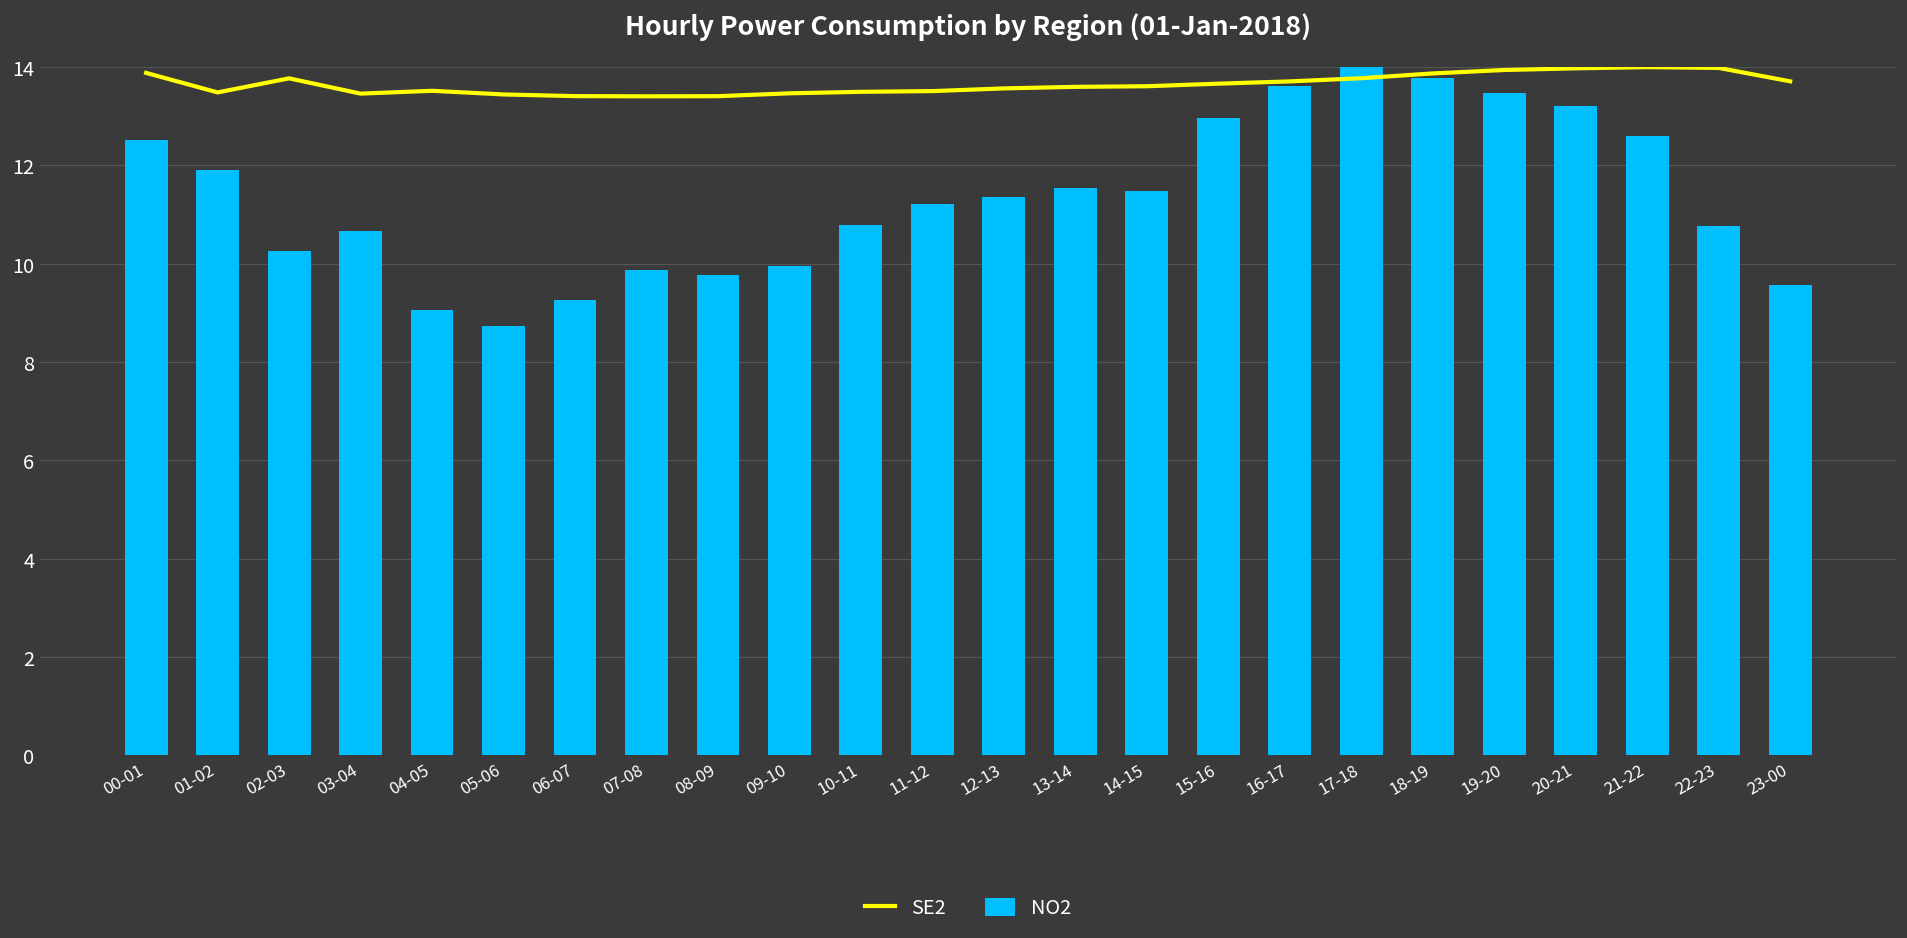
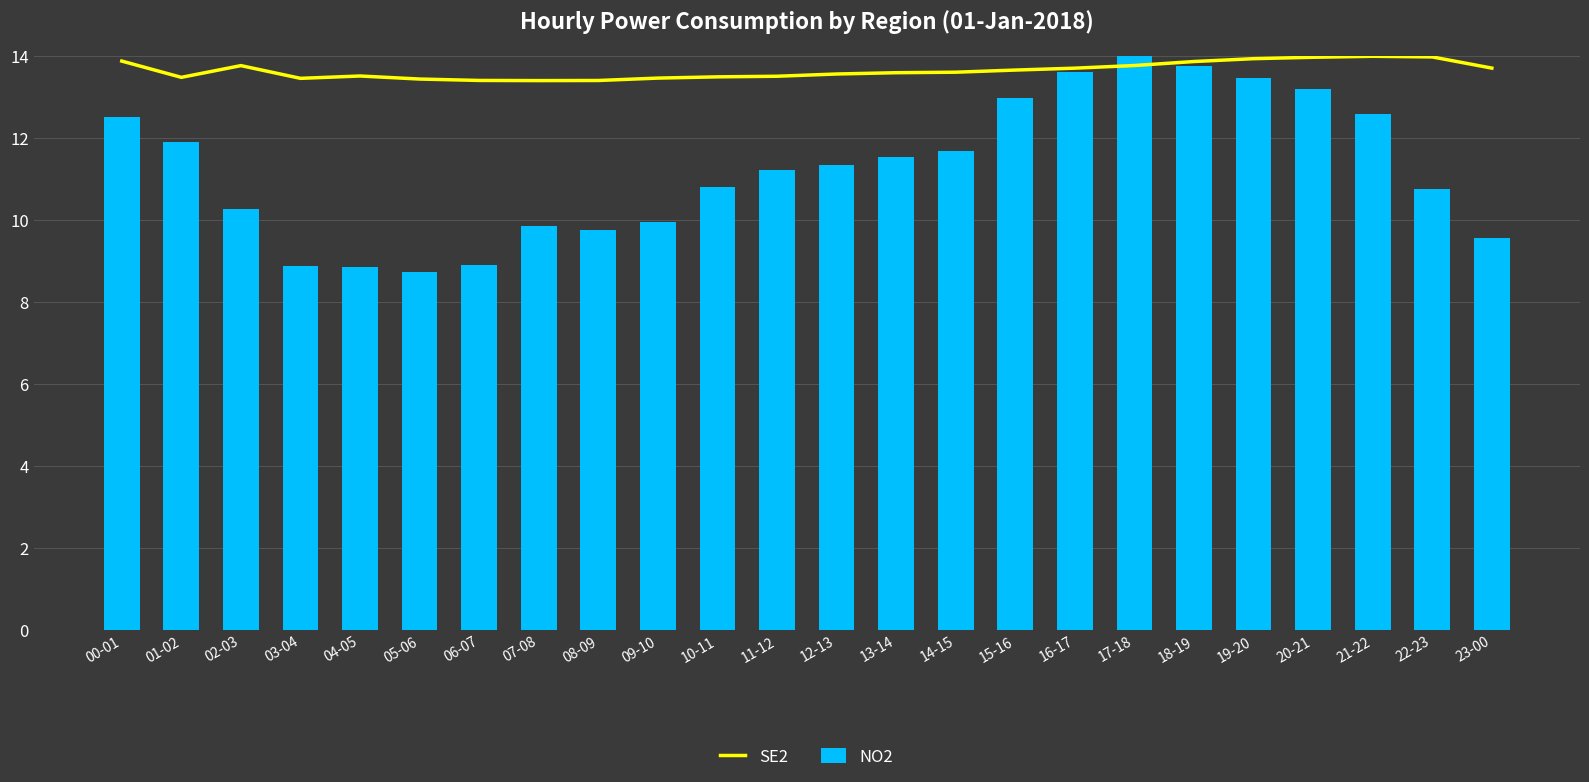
  {
    "SE2": {
      "00-01": 13.9,
      "01-02": 13.5,
      "02-03": 13.8,
      "03-04": 13.5,
      "04-05": 13.5,
      "05-06": 13.4,
      "06-07": 13.4,
      "07-08": 13.4,
      "08-09": 13.4,
      "09-10": 13.5,
      "10-11": 13.5,
      "11-12": 13.5,
      "12-13": 13.6,
      "13-14": 13.6,
      "14-15": 13.6,
      "15-16": 13.7,
      "16-17": 13.7,
      "17-18": 13.8,
      "18-19": 13.9,
      "19-20": 13.9,
      "20-21": 14.0,
      "21-22": 14.0,
      "22-23": 14.0,
      "23-00": 13.7
    },
    "NO2": {
      "00-01": 12.5,
      "01-02": 11.9,
      "02-03": 10.3,
-     "03-04": 10.7,
-     "04-05": 9.1,
+     "03-04": 8.9,
+     "04-05": 8.9,
      "05-06": 8.7,
-     "06-07": 9.3,
+     "06-07": 8.9,
      "07-08": 9.9,
      "08-09": 9.8,
      "09-10": 10.0,
      "10-11": 10.8,
      "11-12": 11.2,
      "12-13": 11.4,
      "13-14": 11.5,
-     "14-15": 11.5,
+     "14-15": 11.7,
      "15-16": 13.0,
      "16-17": 13.6,
      "17-18": 14.0,
      "18-19": 13.8,
      "19-20": 13.5,
      "20-21": 13.2,
      "21-22": 12.6,
      "22-23": 10.8,
      "23-00": 9.6
    }
  }
